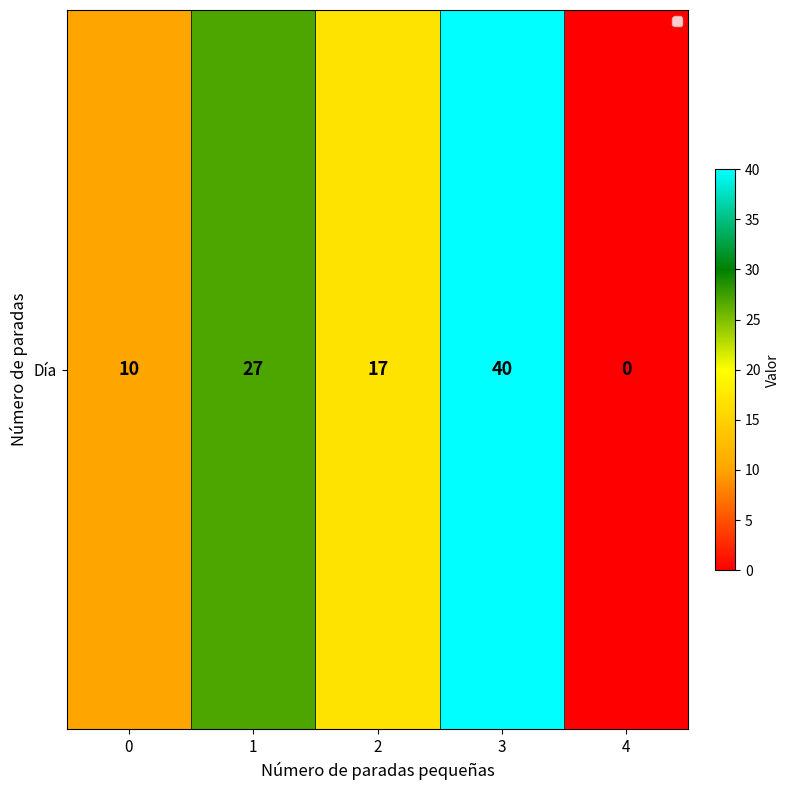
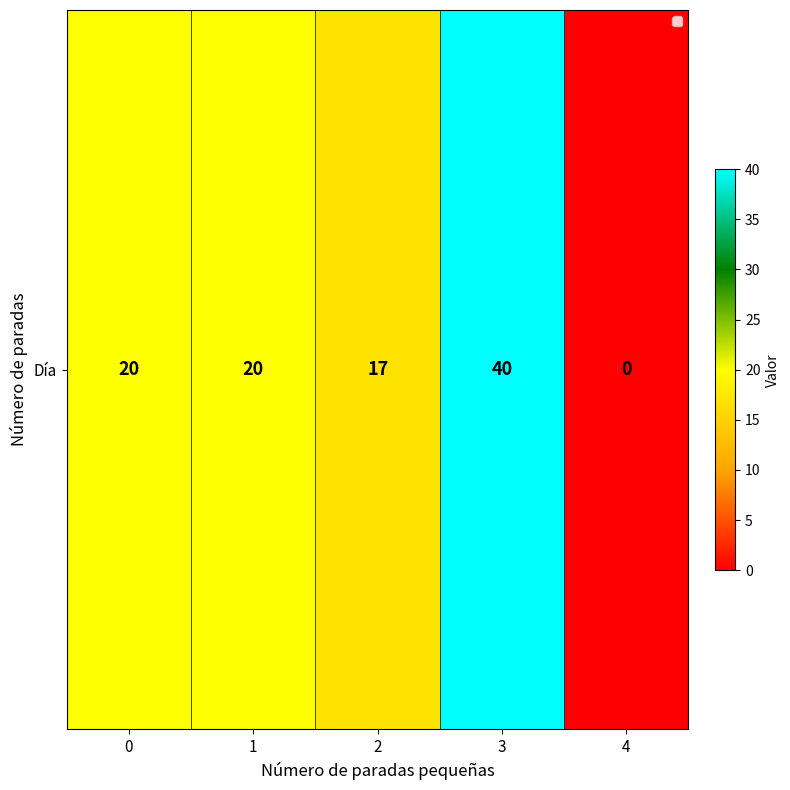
  {
    "Día": {
-     "0": 10,
-     "1": 27,
+     "0": 20,
+     "1": 20,
      "2": 17,
      "3": 40,
      "4": 0
    }
  }
